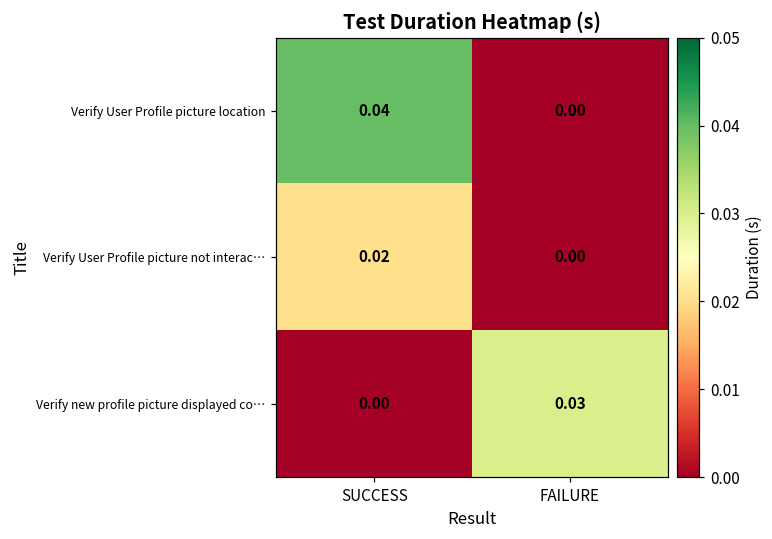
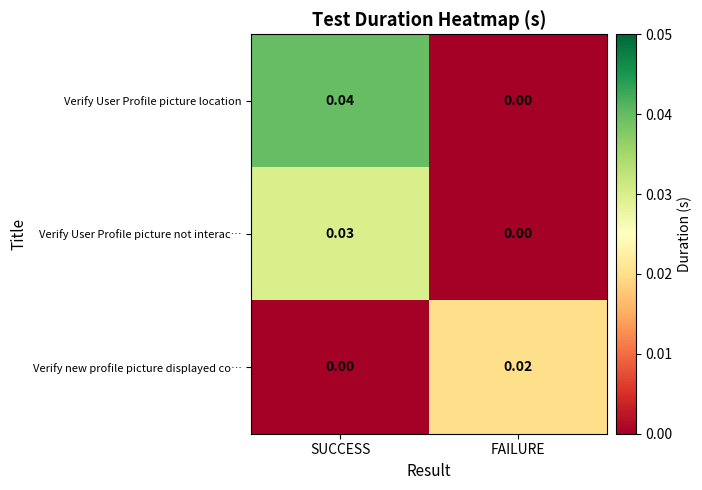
  {
    "Verify User Profile picture location": {
      "SUCCESS": 0.04,
      "FAILURE": 0.00
    },
    "Verify User Profile picture not interac…": {
-     "SUCCESS": 0.02,
+     "SUCCESS": 0.03,
      "FAILURE": 0.00
    },
    "Verify new profile picture displayed co…": {
      "SUCCESS": 0.00,
-     "FAILURE": 0.03
+     "FAILURE": 0.02
    }
  }
